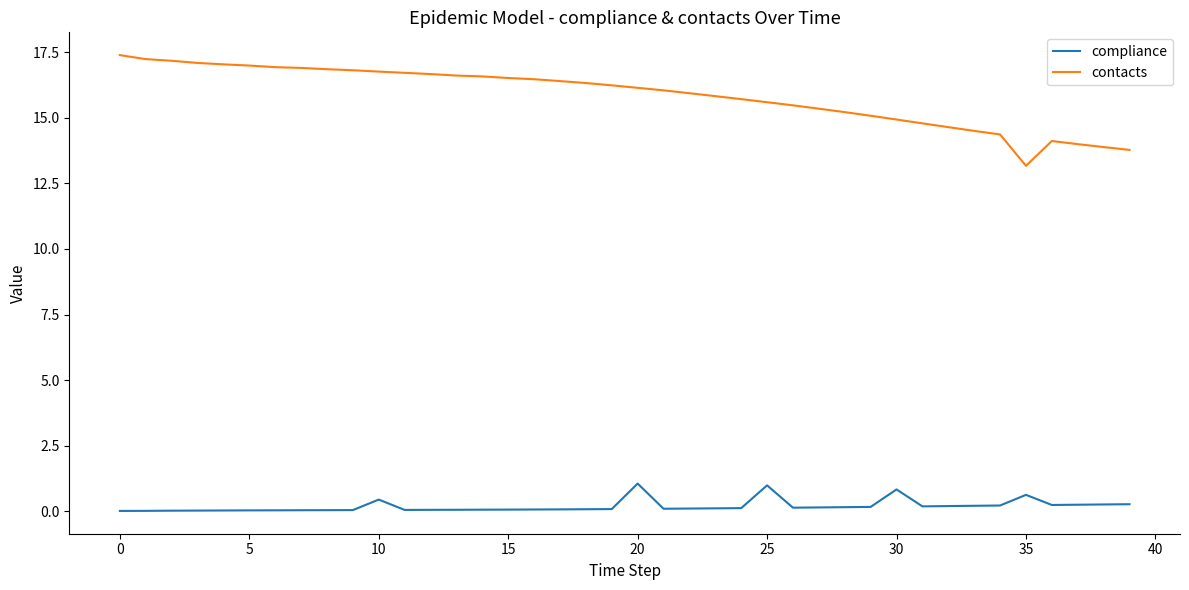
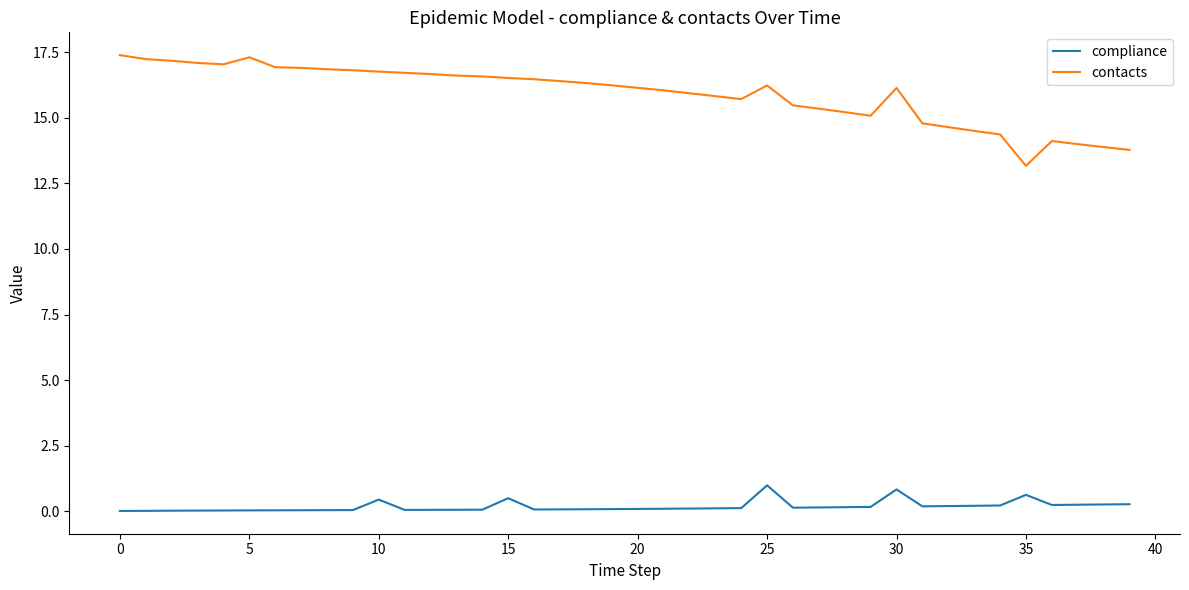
  {
    "compliance": {
      "0": 0.0,
      "5": 0.0,
      "10": 0.4,
-     "15": 0.1,
-     "20": 1.1,
+     "15": 0.5,
+     "20": 0.1,
      "25": 1.0,
      "30": 0.8,
      "35": 0.6
    },
    "contacts": {
      "0": 17.4,
-     "5": 17.0,
+     "5": 17.3,
      "10": 16.8,
      "15": 16.5,
      "20": 16.1,
-     "25": 15.6,
-     "30": 14.9,
+     "25": 16.2,
+     "30": 16.1,
      "35": 13.2
    }
  }
